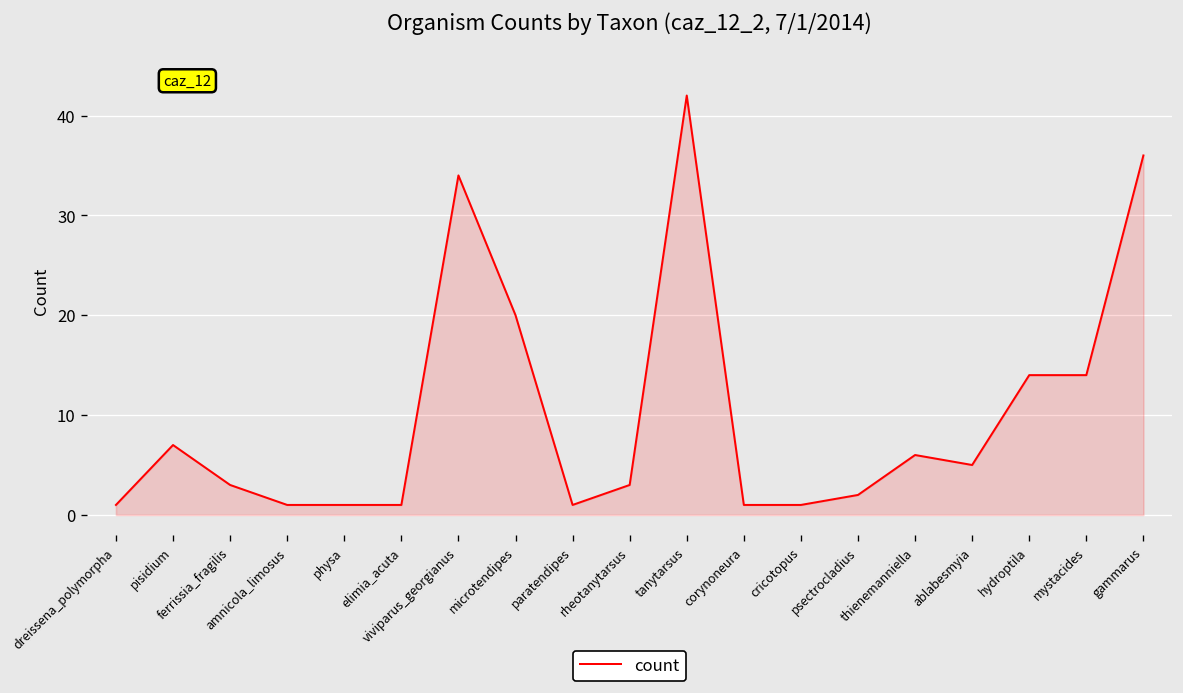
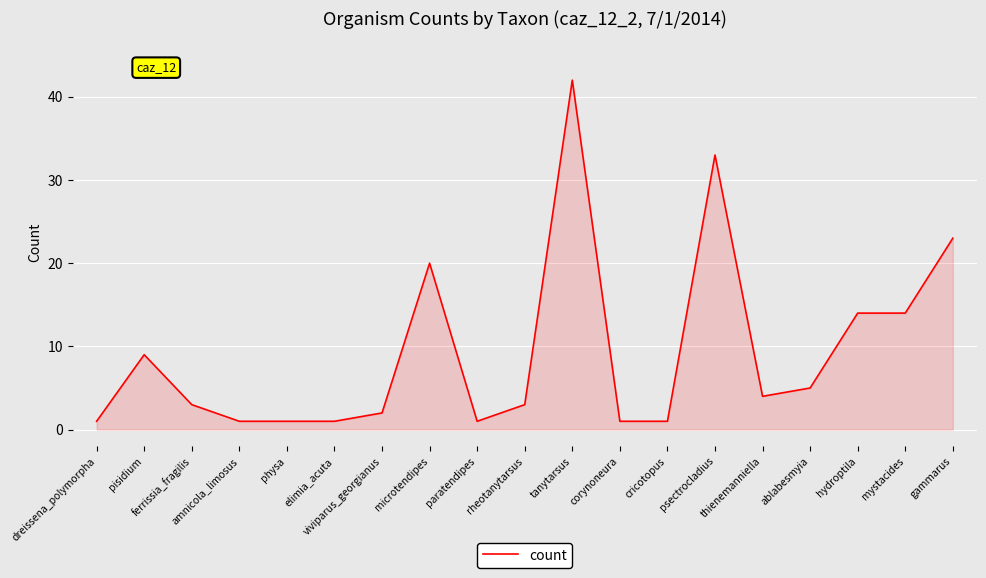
  {
    "dreissena_polymorpha": 1,
-   "pisidium": 7,
+   "pisidium": 9,
    "ferrissia_fragilis": 3,
    "amnicola_limosus": 1,
    "physa": 1,
    "elimia_acuta": 1,
-   "viviparus_georgianus": 34,
+   "viviparus_georgianus": 2,
    "microtendipes": 20,
    "paratendipes": 1,
    "rheotanytarsus": 3,
    "tanytarsus": 42,
    "corynoneura": 1,
    "cricotopus": 1,
-   "psectrocladius": 2,
-   "thienemanniella": 6,
+   "psectrocladius": 33,
+   "thienemanniella": 4,
    "ablabesmyia": 5,
    "hydroptila": 14,
    "mystacides": 14,
-   "gammarus": 36
+   "gammarus": 23
  }
